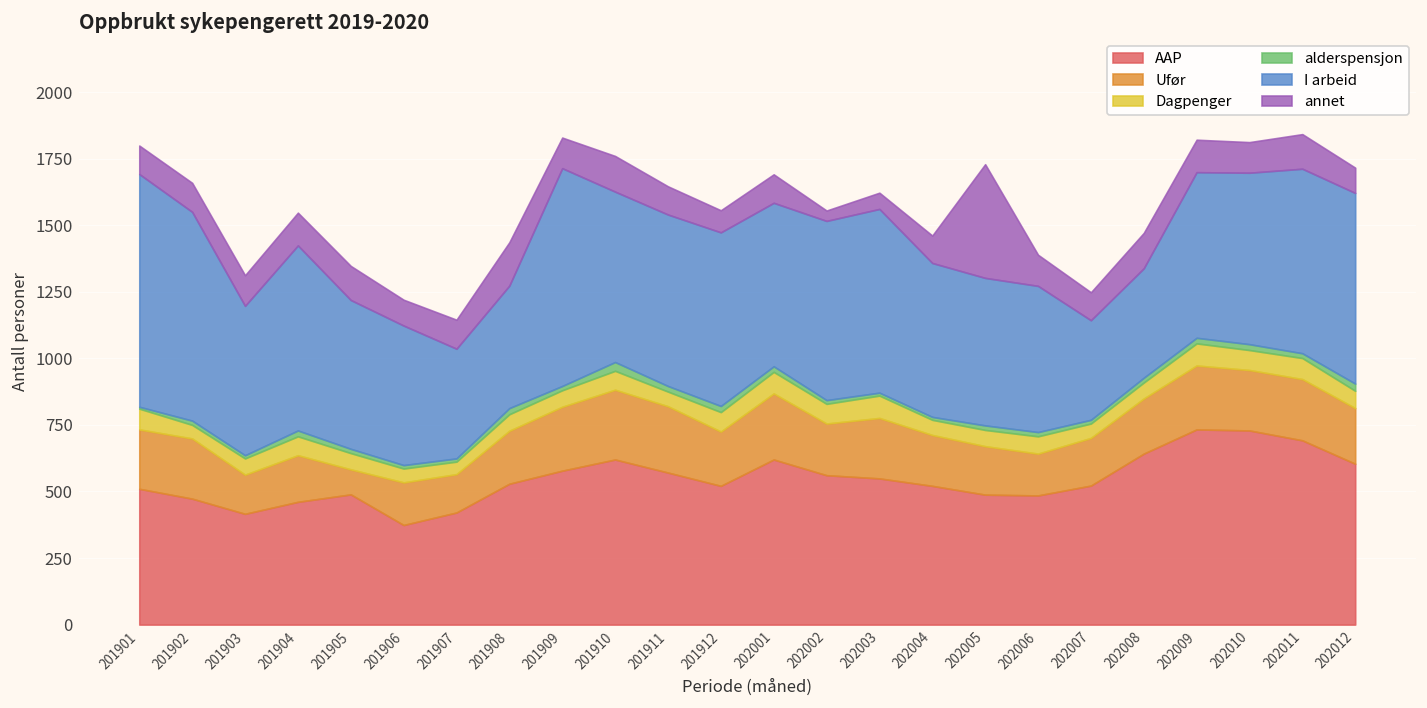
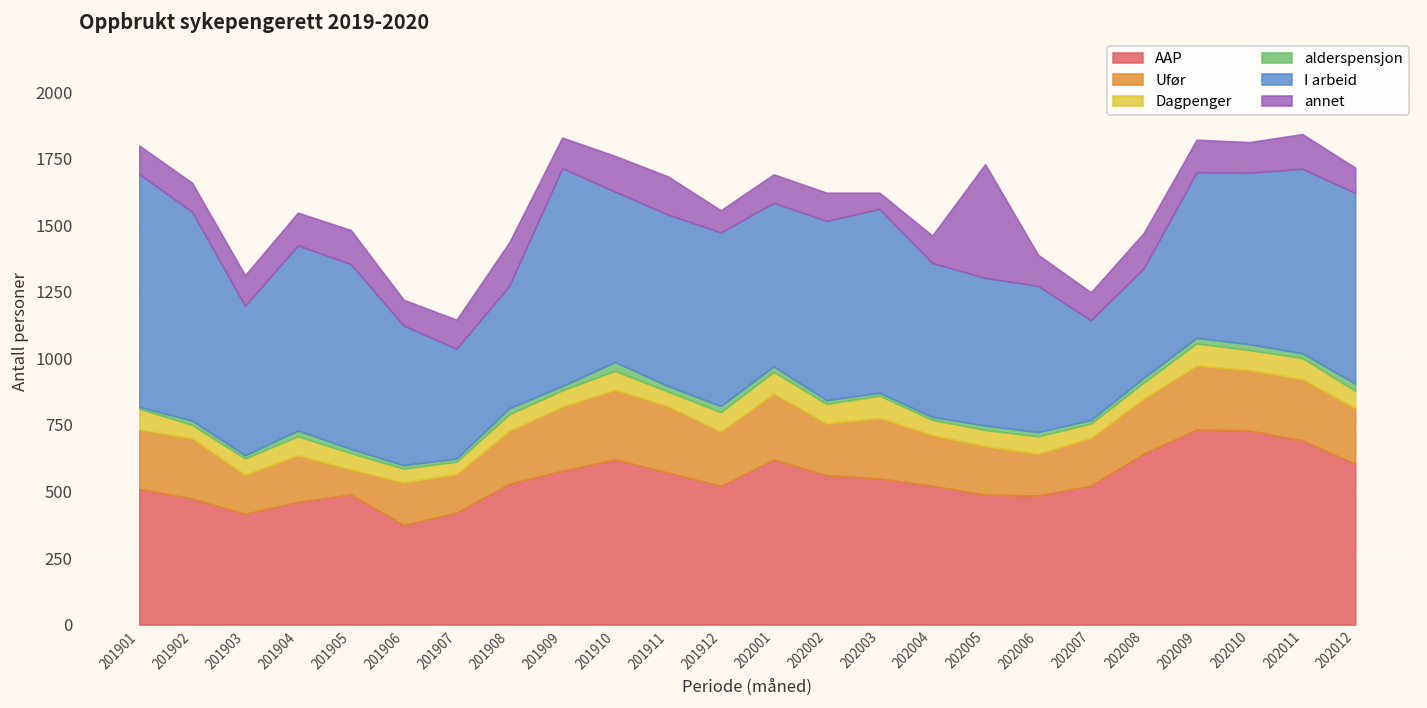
  {
    "AAP": {
      "201901": 510,
      "201902": 470,
      "201903": 420,
      "201904": 460,
      "201905": 490,
      "201906": 370,
      "201907": 420,
      "201908": 530,
      "201909": 580,
      "201910": 620,
      "201911": 570,
      "201912": 520,
      "202001": 620,
      "202002": 560,
      "202003": 550,
      "202004": 520,
      "202005": 490,
      "202006": 490,
      "202007": 520,
      "202008": 640,
      "202009": 730,
      "202010": 730,
      "202011": 690,
      "202012": 600
    },
    "Ufør": {
      "201901": 220,
      "201902": 230,
      "201903": 150,
      "201904": 180,
      "201905": 90,
      "201906": 160,
      "201907": 140,
      "201908": 200,
      "201909": 240,
      "201910": 260,
      "201911": 250,
      "201912": 200,
      "202001": 250,
      "202002": 190,
      "202003": 230,
      "202004": 190,
      "202005": 180,
      "202006": 160,
      "202007": 180,
      "202008": 210,
      "202009": 240,
      "202010": 230,
      "202011": 230,
      "202012": 210
    },
    "Dagpenger": {
      "201902": 50,
      "201903": 60,
      "201904": 70,
      "201905": 60,
      "201906": 50,
      "201907": 50,
      "201908": 60,
      "201909": 60,
      "201910": 70,
      "201911": 60,
      "201912": 70,
      "202001": 80,
      "202002": 70,
      "202005": 60,
      "202006": 70,
      "202007": 50,
      "202008": 60,
      "202009": 80,
      "202010": 80,
      "202011": 80,
      "202012": 70
    },
    "alderspensjon": {
      "201902": 20,
      "201903": 10,
      "201904": 20,
      "201905": 20,
      "201906": 10,
      "201907": 10,
      "201908": 20,
      "201909": 20,
      "201910": 30,
      "201911": 20,
      "201912": 20,
      "202001": 20,
      "202002": 10,
      "202005": 20,
      "202006": 20,
      "202007": 10,
      "202008": 20,
      "202009": 20,
      "202010": 20,
      "202011": 20,
      "202012": 30
    },
    "I arbeid": {
      "201901": 870,
      "201902": 780,
      "201903": 560,
      "201904": 700,
-     "201905": 560,
+     "201905": 690,
      "201906": 520,
      "201907": 410,
      "201908": 460,
      "201909": 820,
      "201910": 640,
      "201911": 640,
      "201912": 650,
      "202001": 610,
      "202002": 670,
      "202003": 690,
      "202004": 580,
      "202005": 550,
      "202006": 550,
      "202007": 370,
      "202008": 410,
      "202009": 620,
      "202010": 640,
      "202011": 690,
      "202012": 720
    },
    "annet": {
      "201901": 110,
      "201902": 110,
      "201903": 120,
      "201904": 120,
      "201905": 130,
      "201906": 100,
      "201907": 110,
      "201908": 160,
      "201909": 120,
      "201910": 130,
-     "201911": 110,
+     "201911": 140,
      "201912": 80,
      "202001": 110,
-     "202002": 40,
+     "202002": 110,
      "202003": 60,
      "202004": 100,
      "202005": 430,
      "202006": 120,
      "202007": 110,
      "202008": 130,
      "202009": 120,
      "202010": 120,
      "202011": 130,
      "202012": 100
    }
  }
